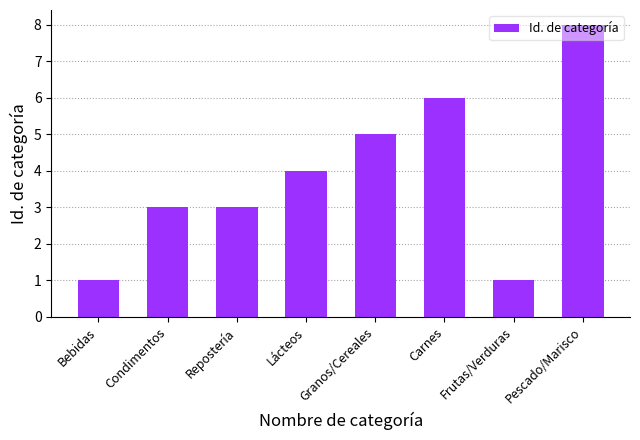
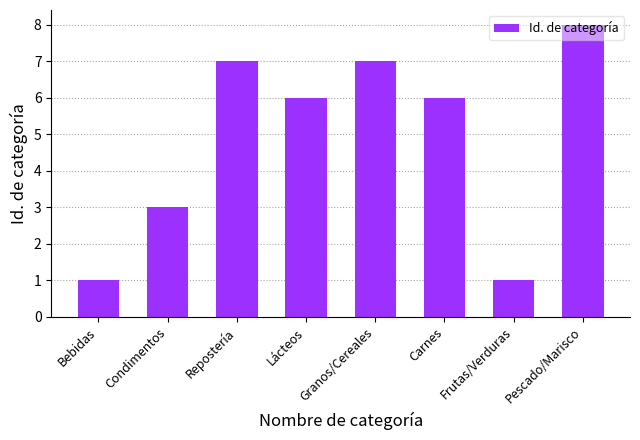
  {
    "Bebidas": 1,
    "Condimentos": 3,
-   "Repostería": 3,
-   "Lácteos": 4,
-   "Granos/Cereales": 5,
+   "Repostería": 7,
+   "Lácteos": 6,
+   "Granos/Cereales": 7,
    "Carnes": 6,
    "Frutas/Verduras": 1
  }
